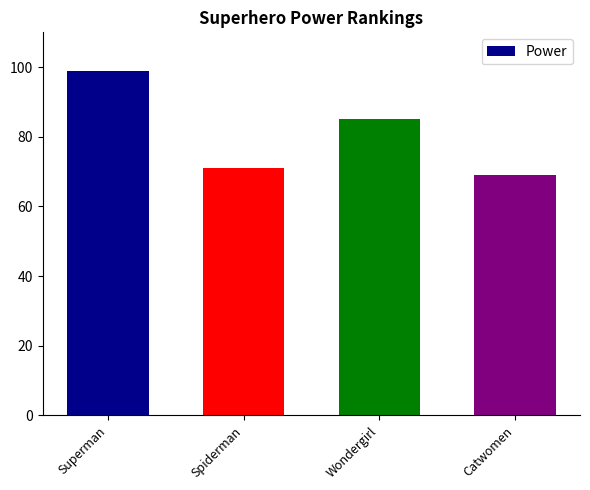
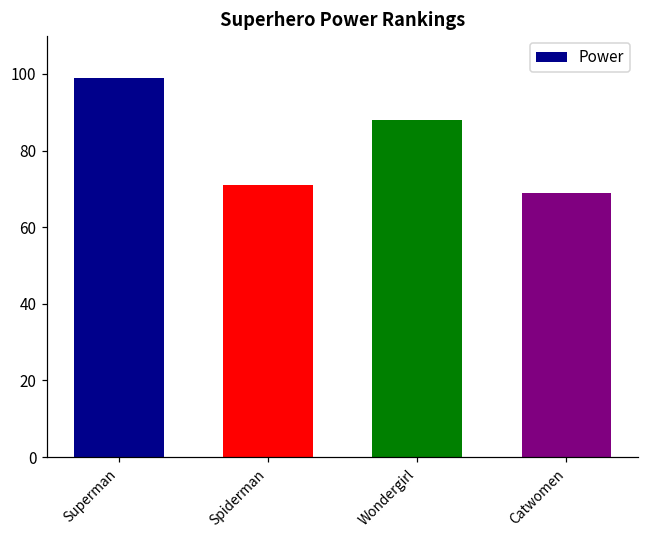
  {
    "Superman": 99,
    "Spiderman": 71,
-   "Wondergirl": 85,
+   "Wondergirl": 88,
    "Catwomen": 69
  }
